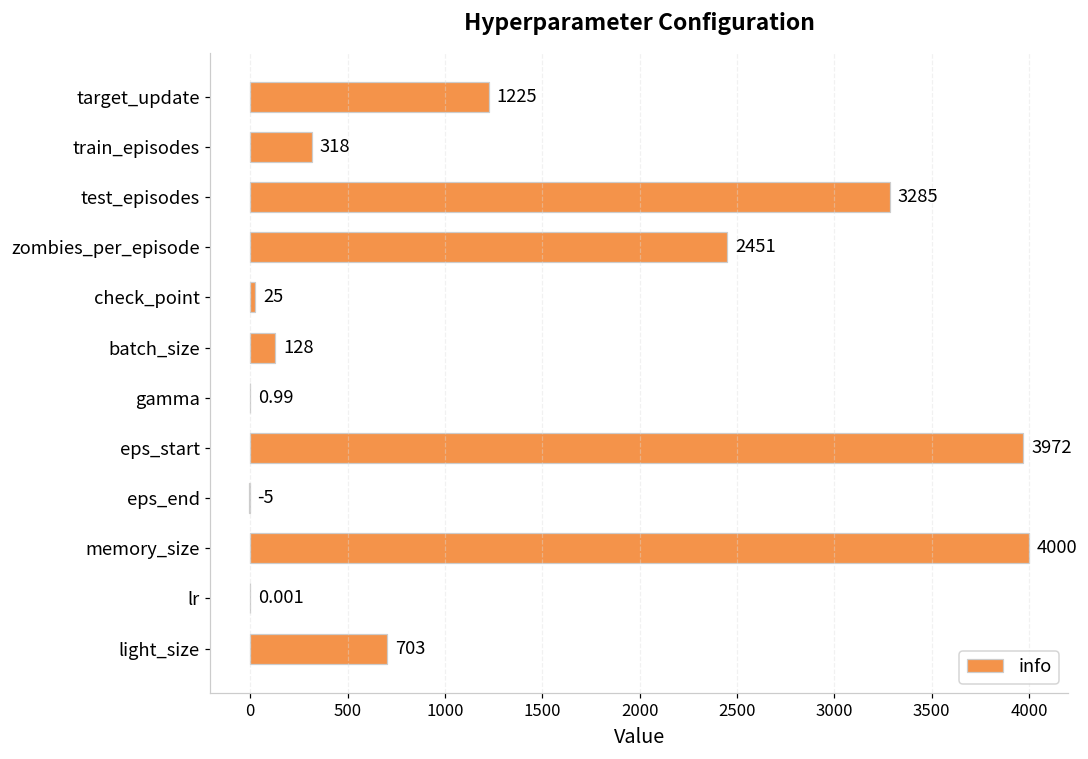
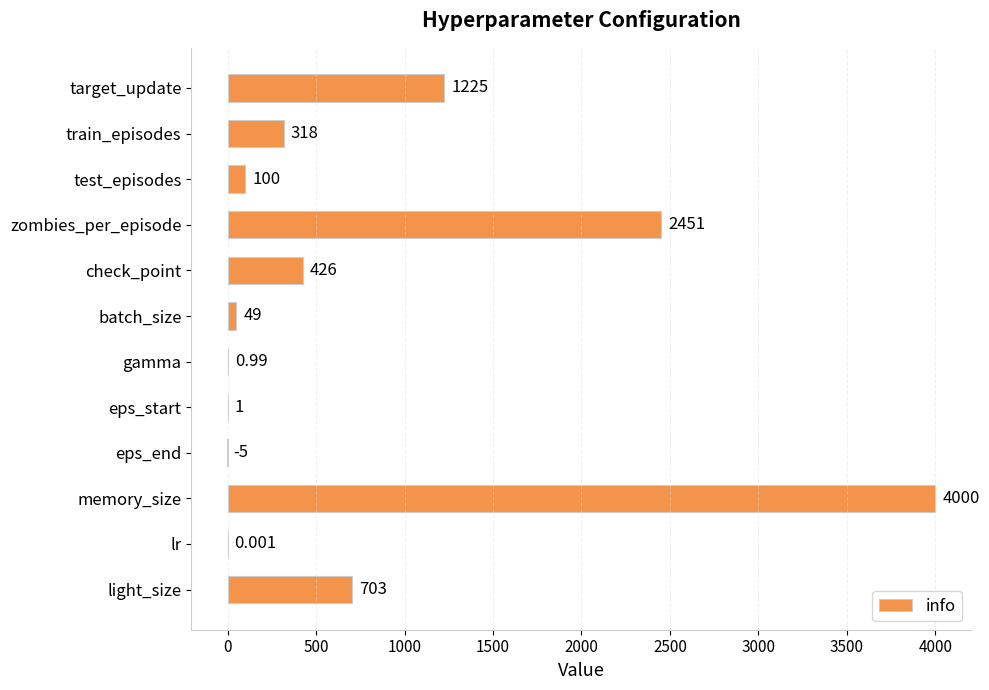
  {
    "target_update": 1225,
    "train_episodes": 318,
-   "test_episodes": 3285,
+   "test_episodes": 100,
    "zombies_per_episode": 2451,
-   "check_point": 25,
-   "batch_size": 128,
+   "check_point": 426,
+   "batch_size": 49,
    "gamma": 0.99,
-   "eps_start": 3972,
+   "eps_start": 1,
    "eps_end": -5,
    "memory_size": 4000,
    "lr": 0.001,
    "light_size": 703
  }
